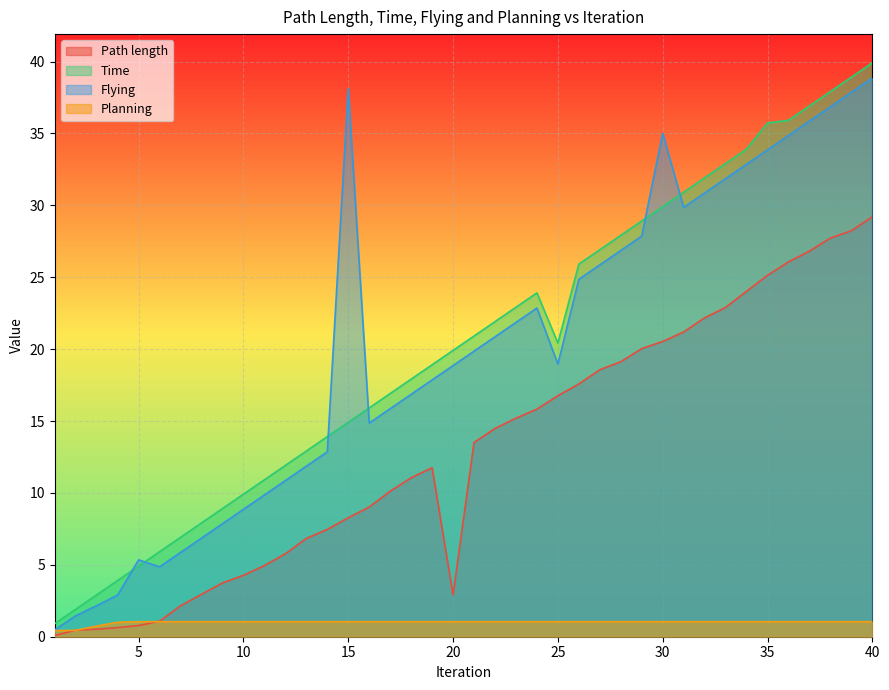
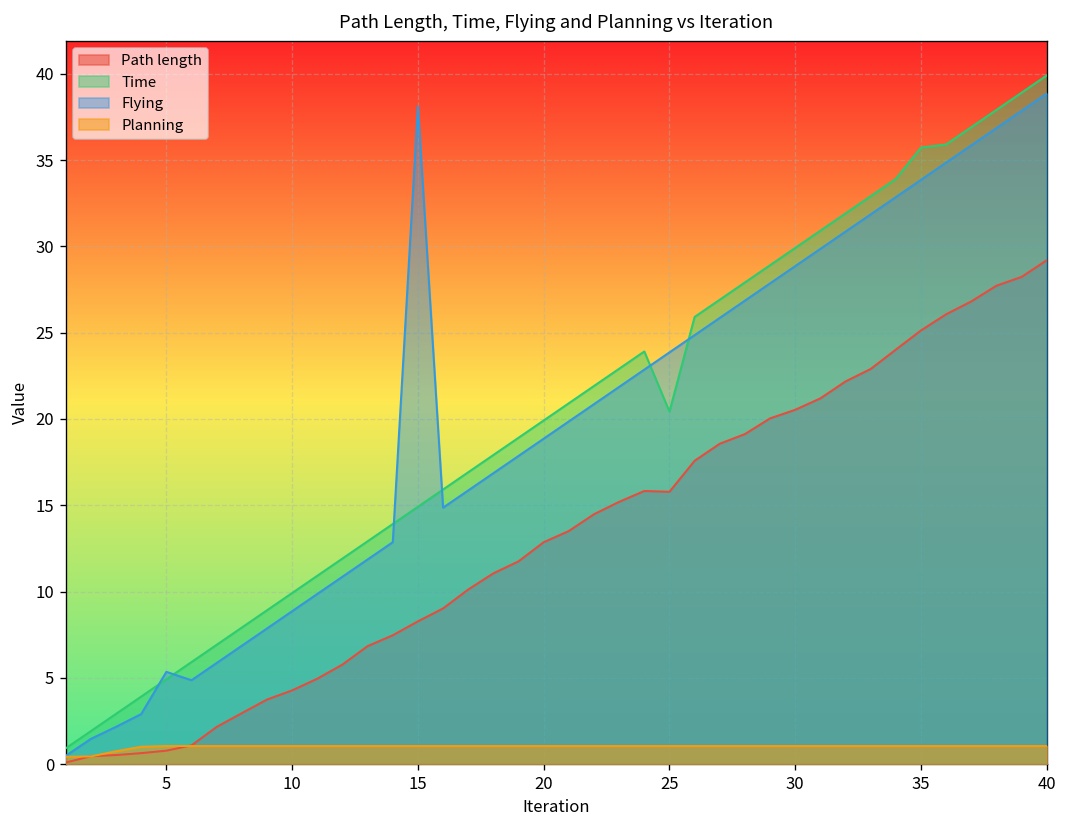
  {
    "Path length": {
      "5": 0.8,
      "10": 4.3,
      "15": 8.3,
-     "20": 2.9,
-     "25": 16.8,
+     "20": 12.9,
+     "25": 15.8,
      "30": 20.5,
      "35": 25.1,
      "40": 29.2
    },
    "Time": {
      "5": 4.9,
      "10": 9.9,
      "15": 14.9,
      "20": 19.9,
      "25": 20.4,
      "30": 29.9,
      "35": 35.7,
      "40": 39.9
    },
    "Flying": {
      "5": 5.3,
      "10": 8.9,
      "15": 38.1,
      "20": 18.9,
-     "25": 19.0,
-     "30": 35.0,
+     "25": 23.9,
+     "30": 28.9,
      "35": 33.9,
      "40": 38.9
    },
    "Planning": {
      "5": 1.0,
      "10": 1.0,
      "15": 1.0,
      "20": 1.0,
      "25": 1.0,
      "30": 1.0,
      "35": 1.0,
      "40": 1.0
    }
  }
